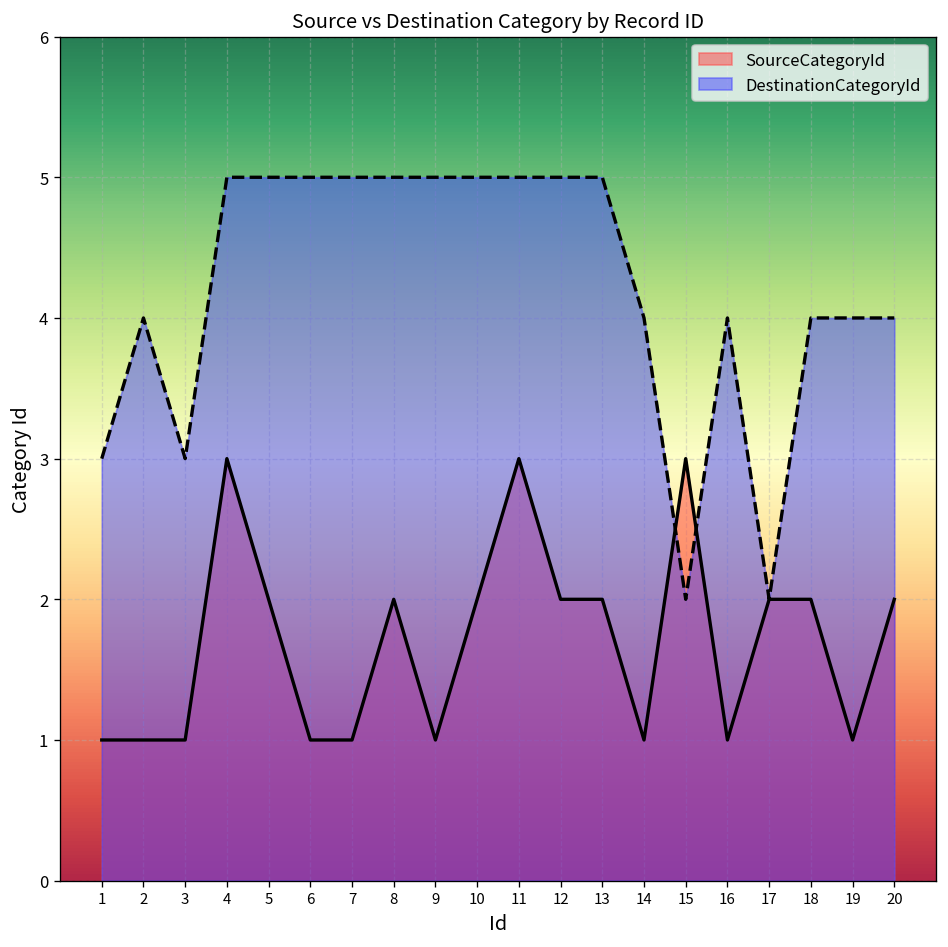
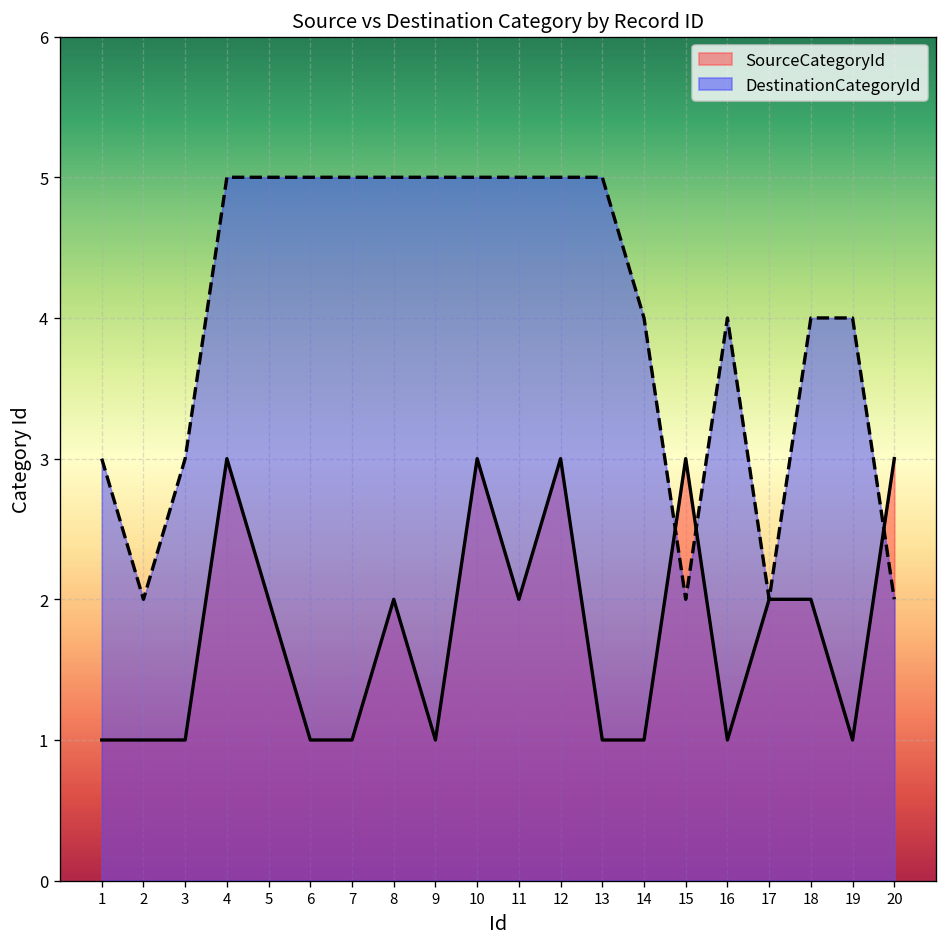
  {
    "SourceCategoryId": {
      "1": 1,
      "2": 1,
      "3": 1,
      "4": 3,
      "5": 2,
      "6": 1,
      "7": 1,
      "8": 2,
      "9": 1,
-     "10": 2,
-     "11": 3,
-     "12": 2,
-     "13": 2,
+     "10": 3,
+     "11": 2,
+     "12": 3,
+     "13": 1,
      "14": 1,
      "15": 3,
      "16": 1,
      "18": 2,
      "19": 1,
-     "20": 2
+     "20": 3
    },
    "DestinationCategoryId": {
      "1": 3,
-     "2": 4,
+     "2": 2,
      "3": 3,
      "4": 5,
      "5": 5,
      "6": 5,
      "7": 5,
      "8": 5,
      "9": 5,
      "10": 5,
      "11": 5,
      "12": 5,
      "13": 5,
      "14": 4,
      "15": 2,
      "16": 4,
      "18": 4,
      "19": 4,
-     "20": 4
+     "20": 2
    }
  }
